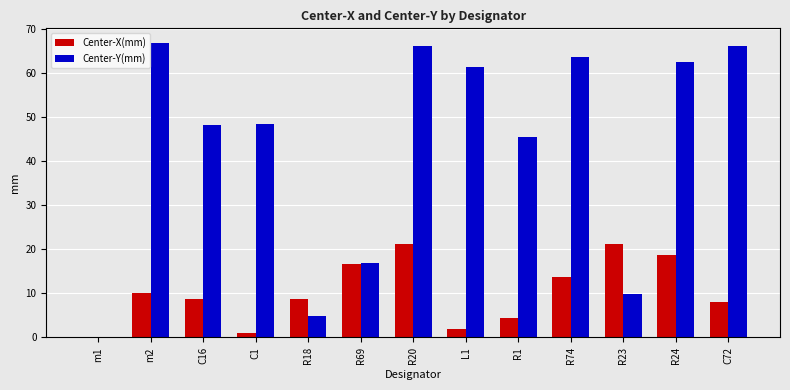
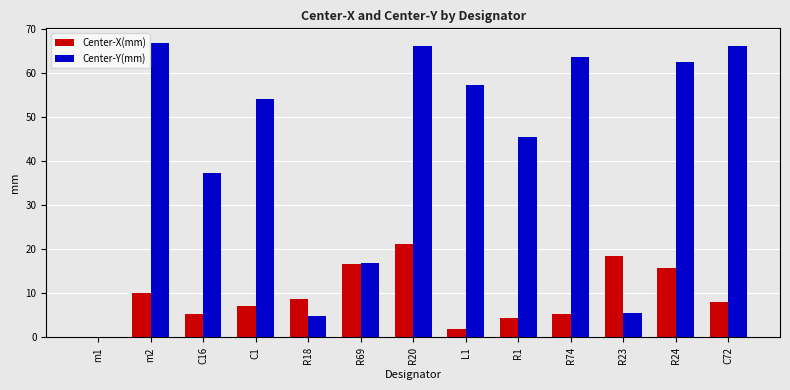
  {
    "Center-X(mm)": {
      "m1": 0,
      "m2": 10,
-     "C16": 9,
-     "C1": 1,
+     "C16": 5,
+     "C1": 7,
      "R18": 9,
      "R69": 17,
      "R20": 21,
      "L1": 2,
      "R1": 4,
-     "R74": 14,
-     "R23": 21,
-     "R24": 19,
+     "R74": 5,
+     "R23": 19,
+     "R24": 16,
      "C72": 8
    },
    "Center-Y(mm)": {
      "m1": 0,
      "m2": 67,
-     "C16": 48,
-     "C1": 49,
+     "C16": 37,
+     "C1": 54,
      "R18": 5,
      "R69": 17,
      "R20": 66,
-     "L1": 61,
+     "L1": 57,
      "R1": 46,
      "R74": 64,
-     "R23": 10,
+     "R23": 6,
      "R24": 63,
      "C72": 66
    }
  }
